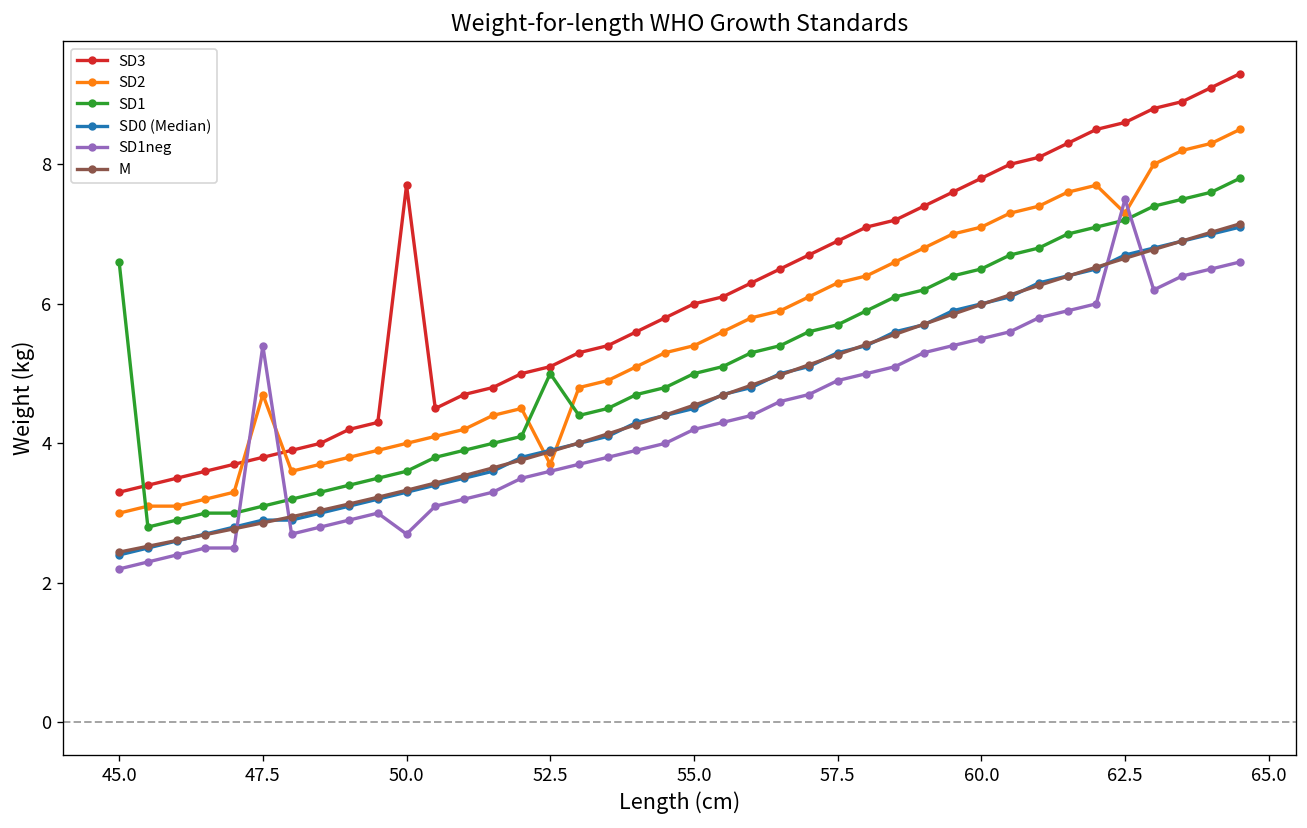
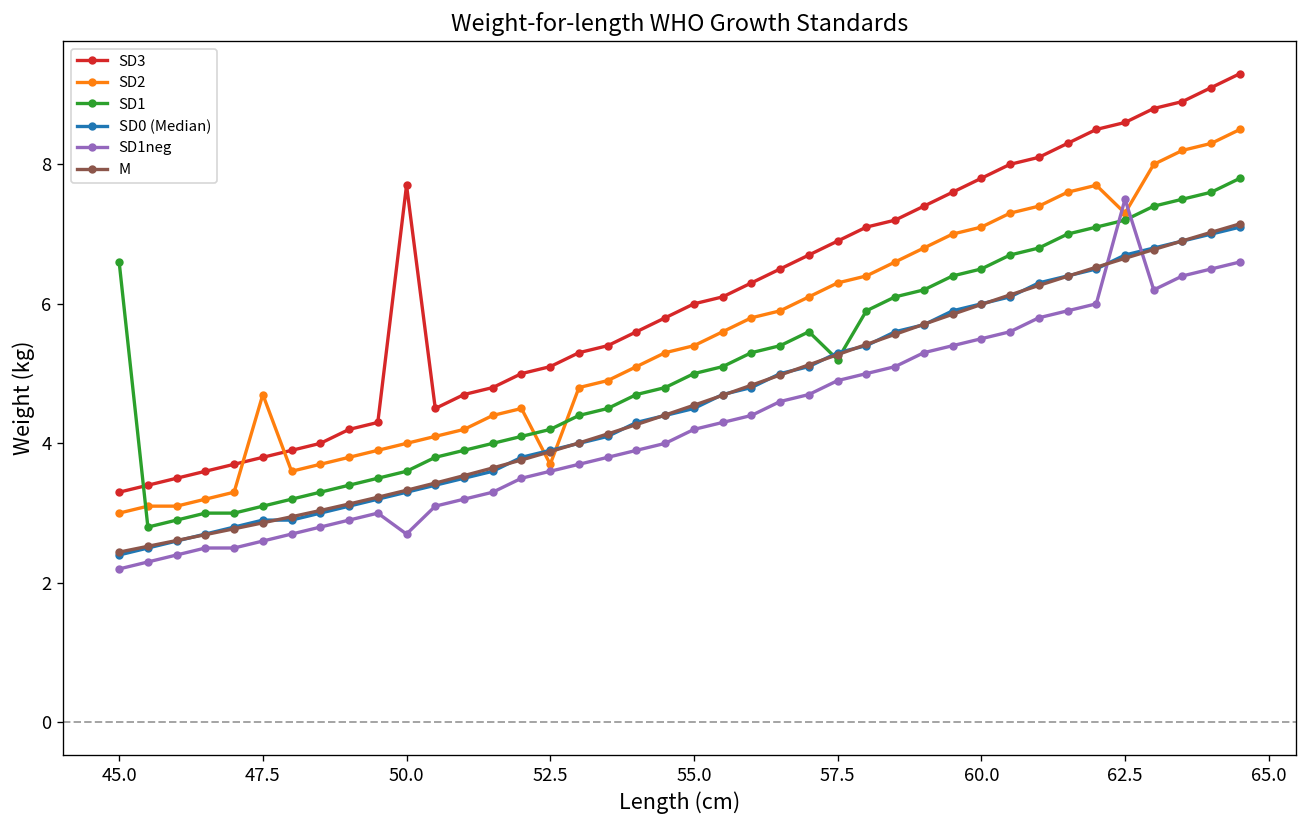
  {
    "SD3": {
      "45.0": 3.3,
      "47.5": 3.8,
      "50.0": 7.7,
      "52.5": 5.1,
      "55.0": 6.0,
      "57.5": 6.9,
      "60.0": 7.8,
      "62.5": 8.6
    },
    "SD2": {
      "45.0": 3.0,
      "47.5": 4.7,
      "50.0": 4.0,
      "52.5": 3.7,
      "55.0": 5.4,
      "57.5": 6.3,
      "60.0": 7.1,
      "62.5": 7.3
    },
    "SD1": {
      "45.0": 6.6,
      "47.5": 3.1,
      "50.0": 3.6,
-     "52.5": 5.0,
+     "52.5": 4.2,
      "55.0": 5.0,
-     "57.5": 5.7,
+     "57.5": 5.2,
      "60.0": 6.5,
      "62.5": 7.2
    },
    "SD0 (Median)": {
      "55.0": 4.5,
      "62.5": 6.7
    },
    "SD1neg": {
      "45.0": 2.2,
-     "47.5": 5.4,
+     "47.5": 2.6,
      "50.0": 2.7,
      "52.5": 3.6,
      "55.0": 4.2,
      "57.5": 4.9,
      "60.0": 5.5,
      "62.5": 7.5
    },
    "M": {
      "55.0": 4.5,
      "62.5": 6.7
    }
  }
